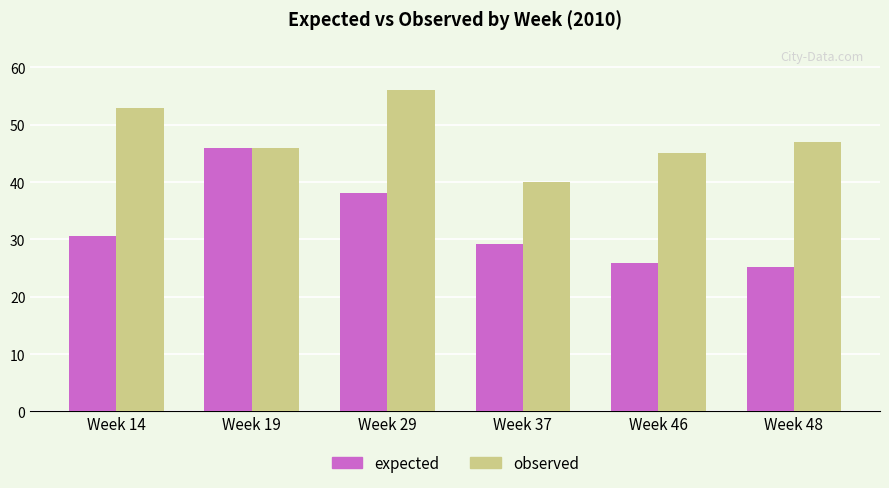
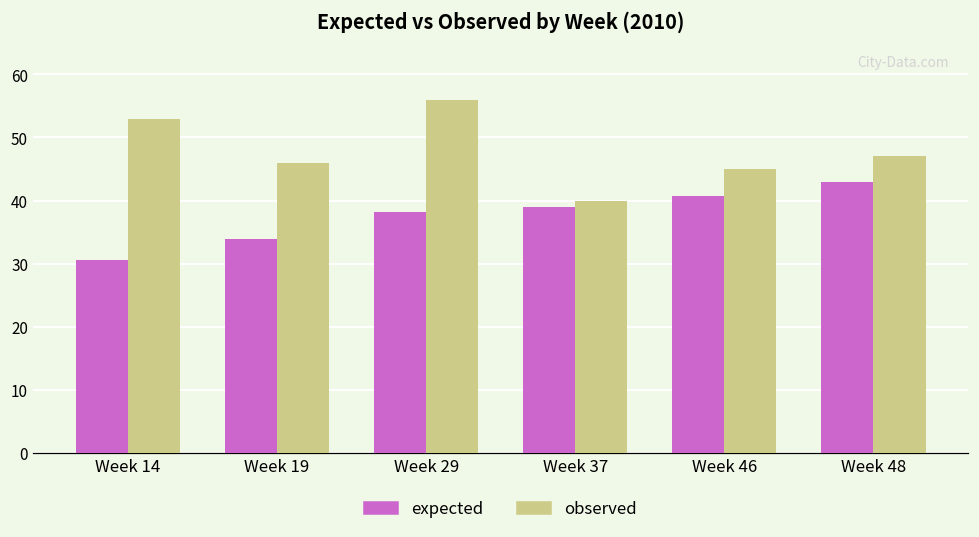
  {
    "expected": {
      "Week 14": 31,
-     "Week 19": 46,
+     "Week 19": 34,
      "Week 29": 38,
-     "Week 37": 29,
-     "Week 46": 26,
-     "Week 48": 25
+     "Week 37": 39,
+     "Week 46": 41,
+     "Week 48": 43
    },
    "observed": {
      "Week 14": 53,
      "Week 19": 46,
      "Week 29": 56,
      "Week 37": 40,
      "Week 46": 45,
      "Week 48": 47
    }
  }
